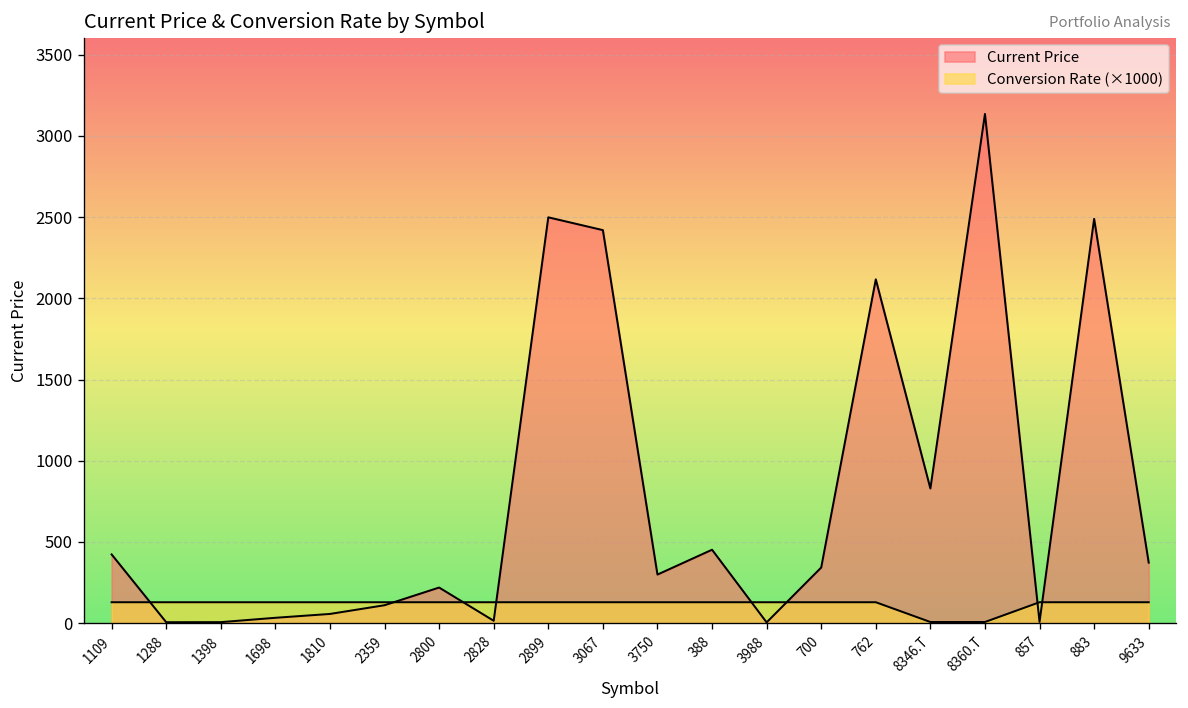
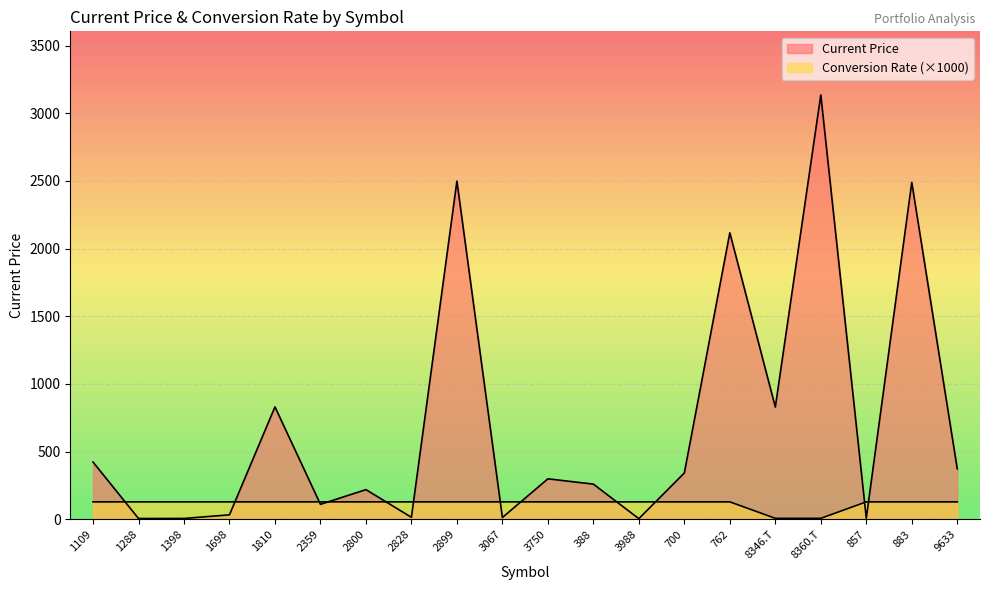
  {
    "Current Price": {
      "1109": 420,
      "1288": 10,
      "1398": 10,
      "1698": 30,
-     "1810": 60,
+     "1810": 830,
      "2800": 220,
      "2828": 10,
      "2899": 2500,
-     "3067": 2420,
+     "3067": 10,
      "3750": 300,
-     "388": 450,
+     "388": 260,
      "3988": 0,
      "700": 340,
      "762": 2120,
      "8346.T": 830,
      "8360.T": 3140,
      "857": 10,
      "883": 2490,
      "9633": 370
    },
    "Conversion Rate (×1000)": {
      "1109": 130,
      "1288": 130,
      "1398": 130,
      "1698": 130,
      "1810": 130,
      "2800": 130,
      "2828": 130,
      "2899": 130,
      "3067": 130,
      "3750": 130,
      "388": 130,
      "3988": 130,
      "700": 130,
      "762": 130,
      "8346.T": 10,
      "8360.T": 10,
      "857": 130,
      "883": 130,
      "9633": 130
    }
  }
